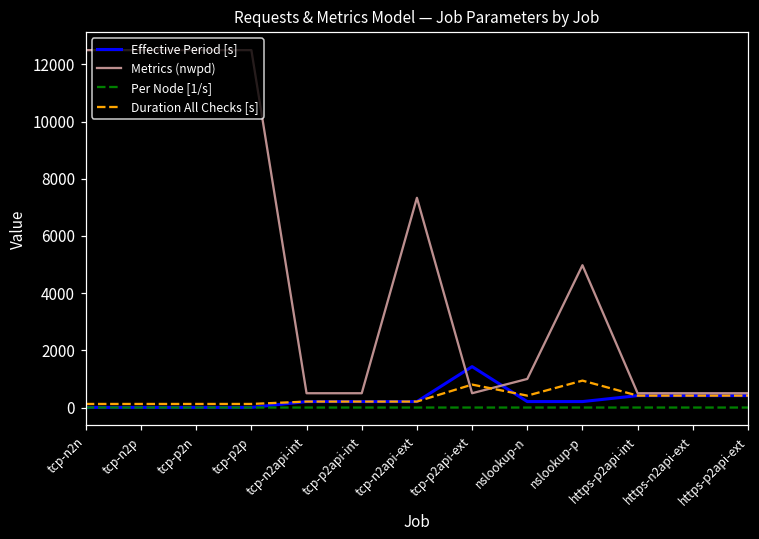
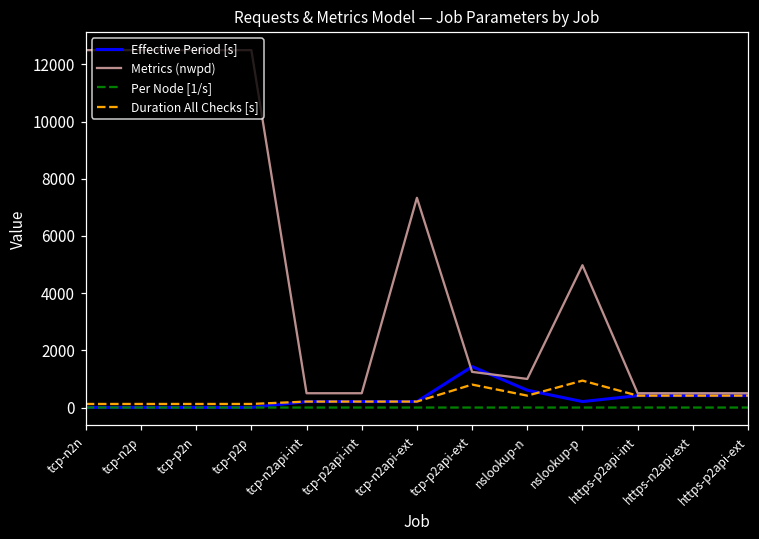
  {
    "Effective Period [s]": {
      "tcp-p2api-ext": 1400,
-     "nslookup-n": 200,
+     "nslookup-n": 600,
      "nslookup-p": 200
    },
    "Metrics (nwpd)": {
      "tcp-n2n": 12500,
      "tcp-n2api-int": 500,
      "tcp-p2api-int": 500,
      "tcp-n2api-ext": 7300,
-     "tcp-p2api-ext": 500,
+     "tcp-p2api-ext": 1200,
      "nslookup-n": 1000,
      "nslookup-p": 5000
    },
    "Per Node [1/s]": {
      "tcp-n2api-int": 0,
      "tcp-p2api-int": 0,
      "tcp-n2api-ext": 0,
      "tcp-p2api-ext": 0,
      "nslookup-n": 0,
      "nslookup-p": 0,
      "https-p2api-int": 0,
      "https-n2api-ext": 0,
      "https-p2api-ext": 0
    },
    "Duration All Checks [s]": {
      "tcp-n2n": 100,
      "tcp-n2p": 100,
      "tcp-p2n": 100,
      "tcp-p2p": 100,
      "tcp-p2api-ext": 800,
      "nslookup-n": 400,
      "nslookup-p": 900
    }
  }
